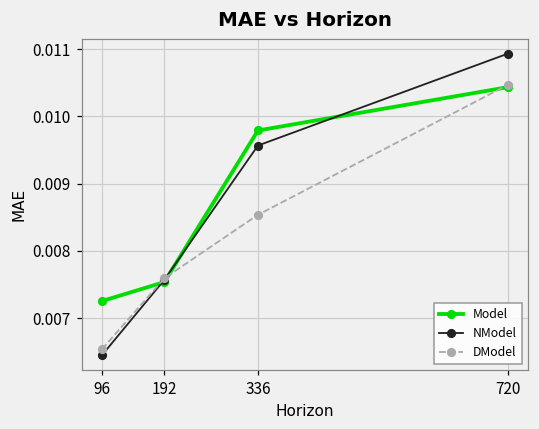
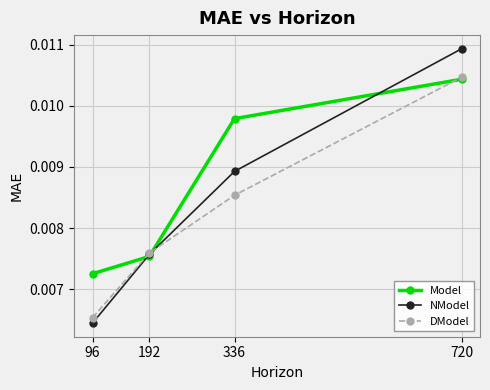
  {
    "Model": {
      "96": 0.0073,
      "336": 0.0098
    },
    "NModel": {
      "96": 0.0064,
-     "336": 0.0096,
+     "336": 0.0089,
      "720": 0.0109
    },
    "DModel": {
      "96": 0.0065,
      "336": 0.0085
    }
  }
